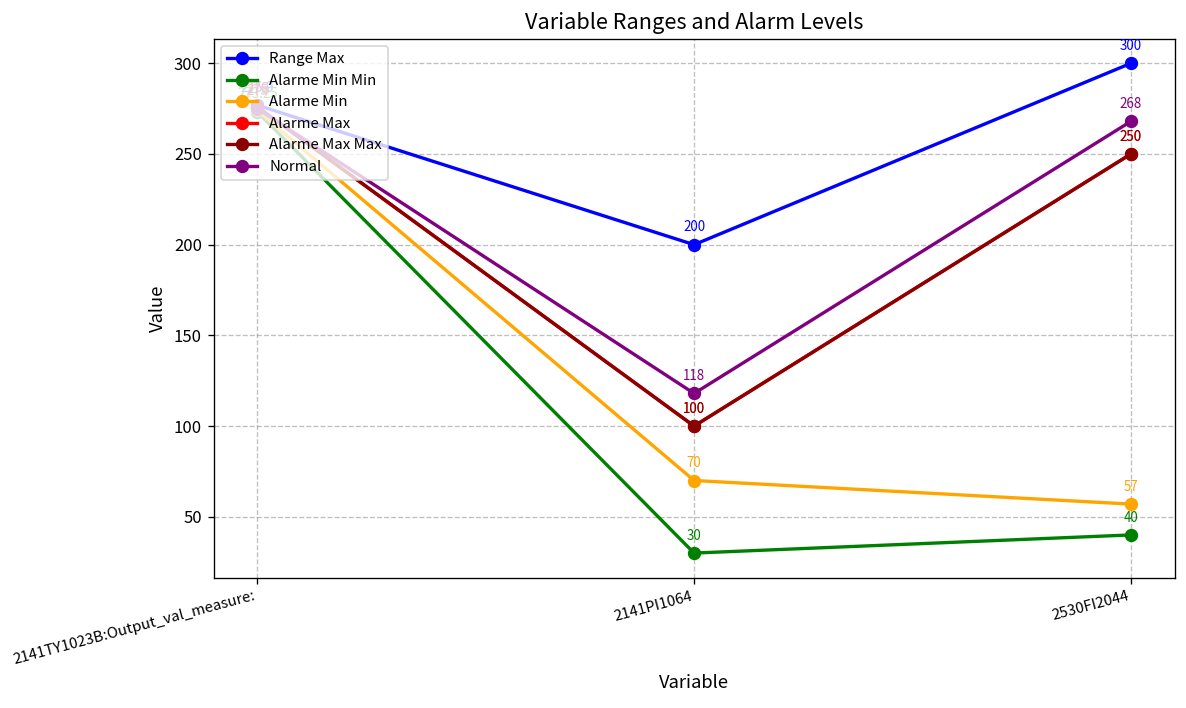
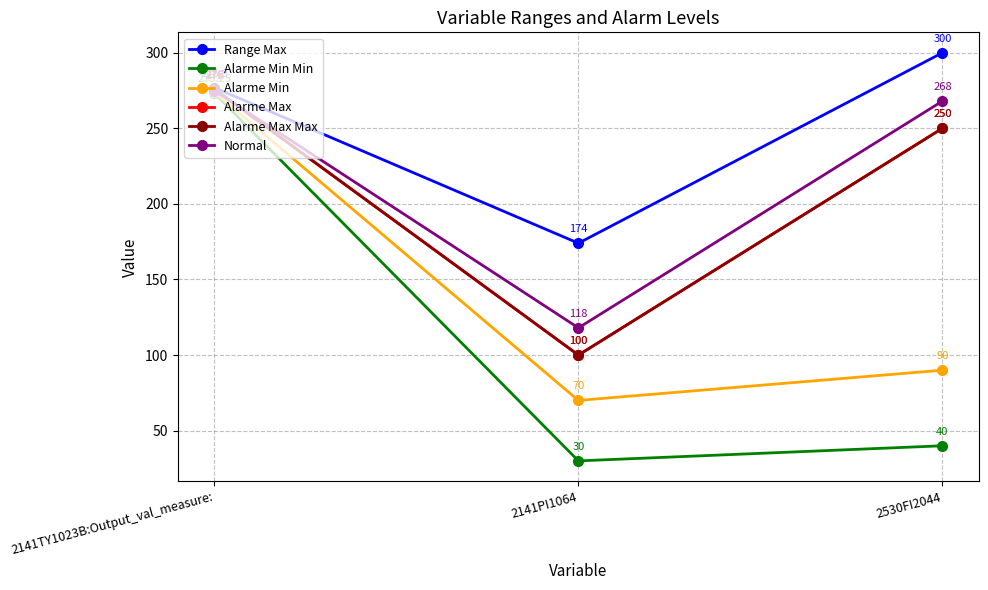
  {
    "Range Max": {
-     "2141PI1064": 200,
+     "2141PI1064": 174,
      "2530FI2044": 300
    },
    "Alarme Min Min": {
      "2141PI1064": 30,
      "2530FI2044": 40
    },
    "Alarme Min": {
      "2141PI1064": 70,
-     "2530FI2044": 57
+     "2530FI2044": 90
    },
    "Normal": {
      "2141PI1064": 118,
      "2530FI2044": 268
    }
  }
